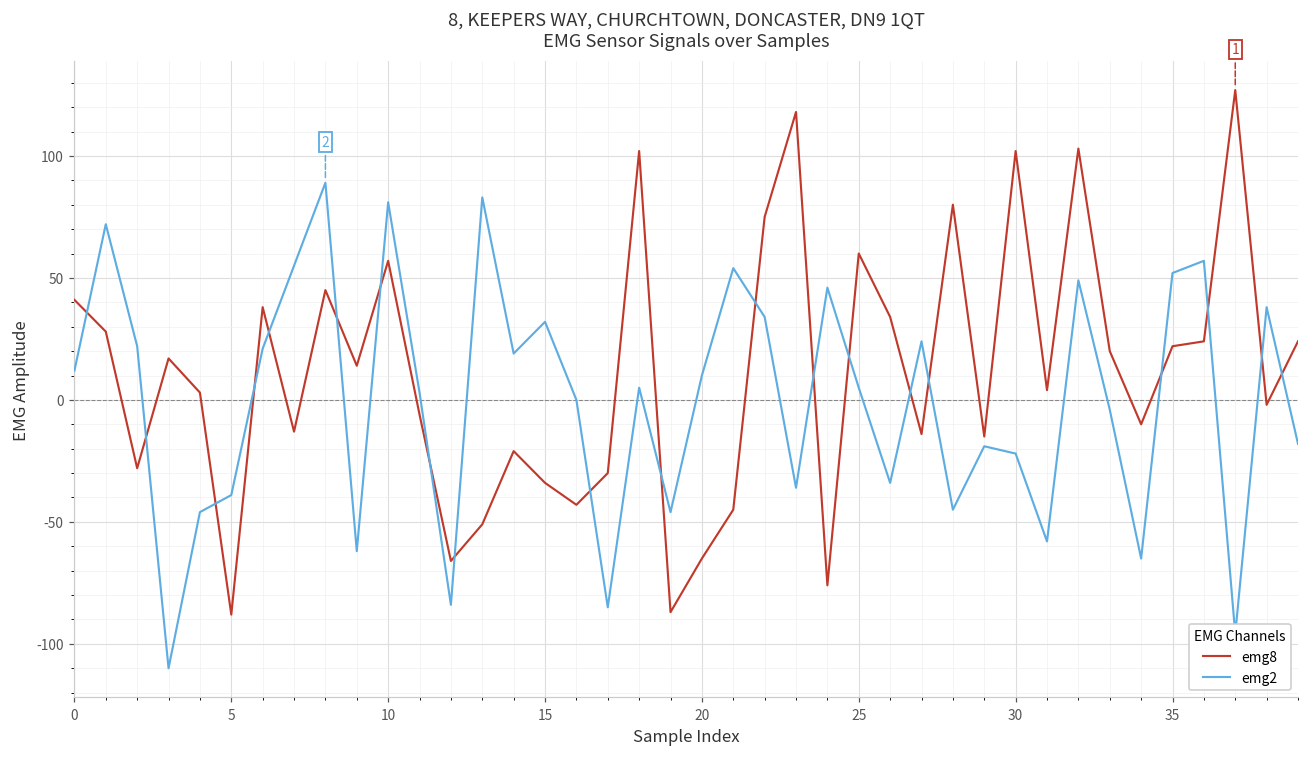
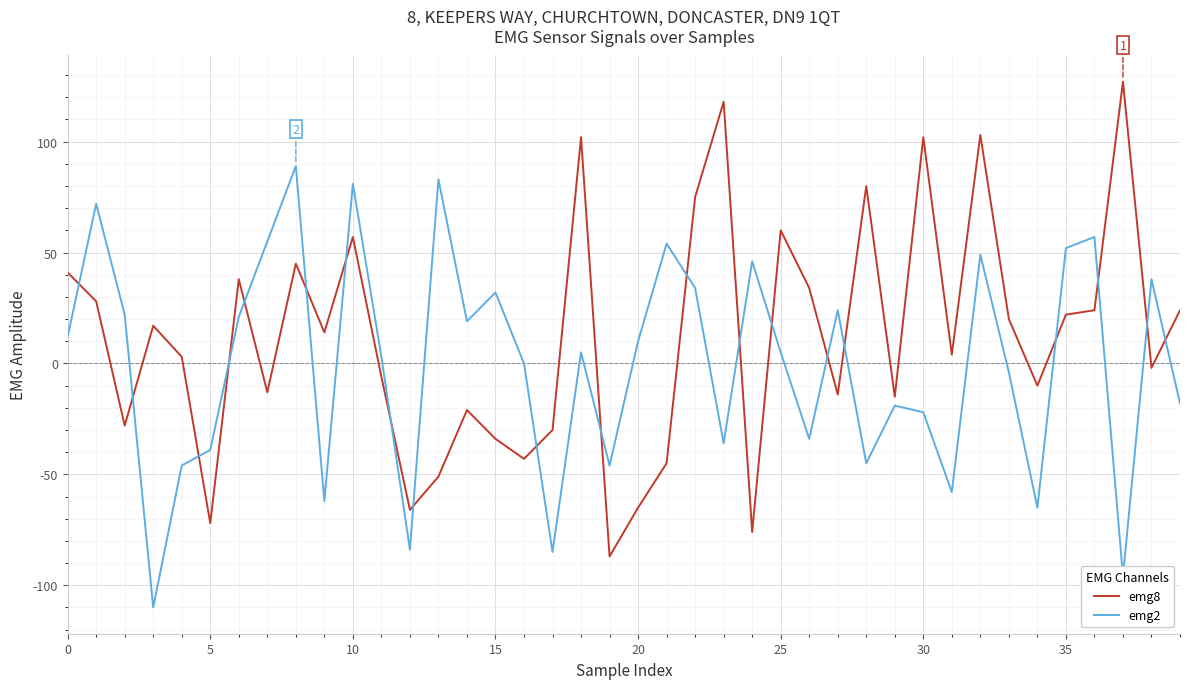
  {
    "emg8": {
      "0": 41,
-     "5": -88,
+     "5": -72,
      "10": 57,
      "15": -34,
      "20": -65,
      "25": 60,
      "30": 102,
      "35": 22
    },
    "emg2": {
      "0": 12,
      "5": -39,
      "10": 81,
      "15": 32,
      "20": 10,
      "25": 5,
      "30": -22,
      "35": 52
    }
  }
